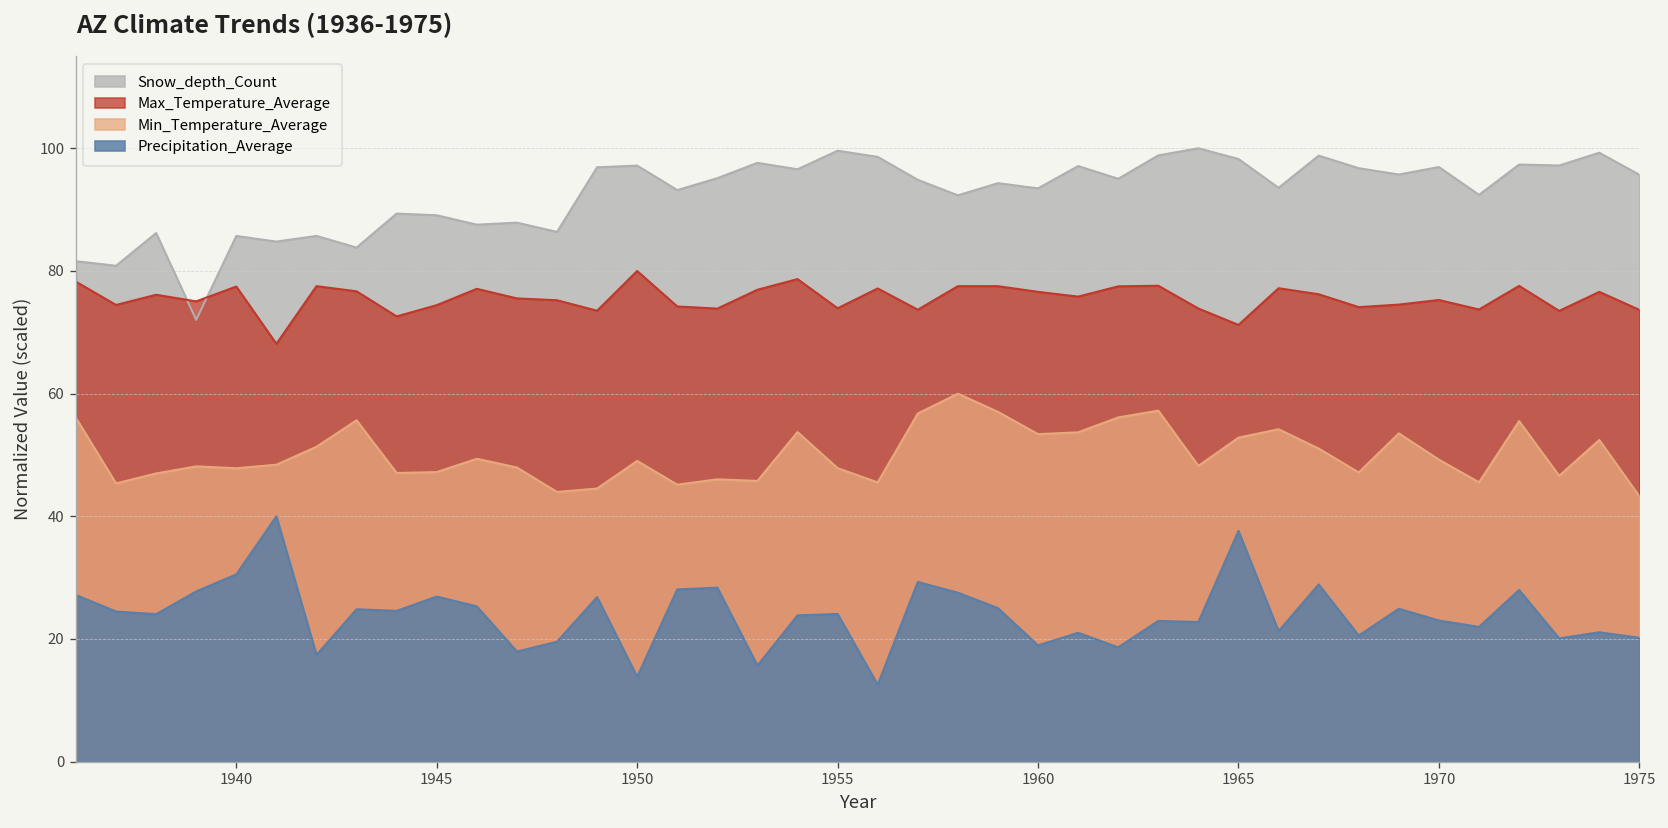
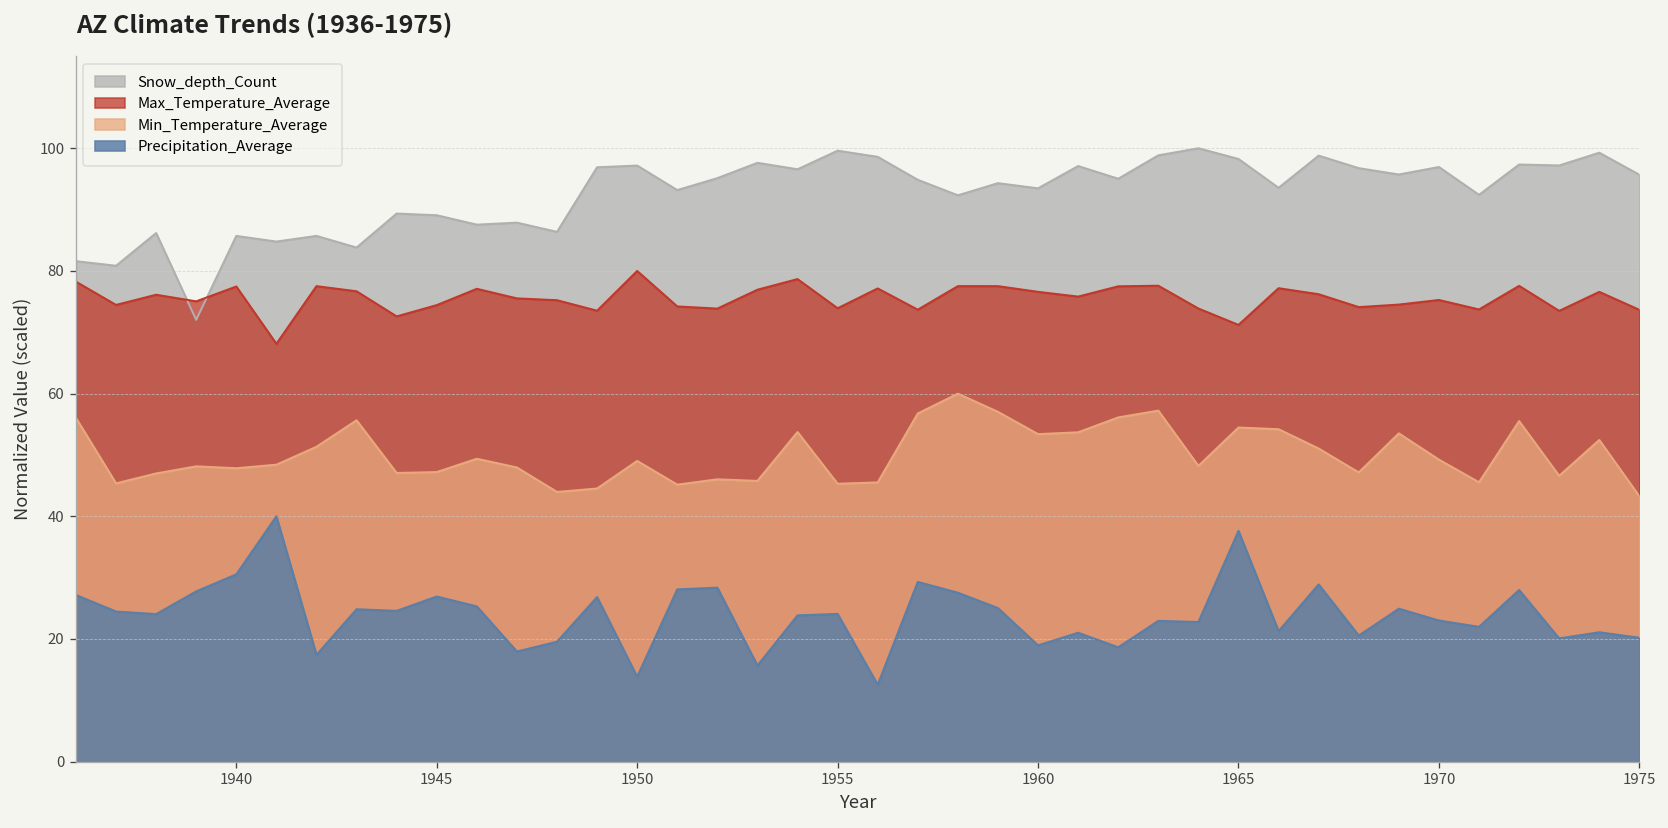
  {
    "Snow_depth_Count": {
      "1940": 86,
      "1945": 89,
      "1950": 97,
      "1955": 100,
      "1960": 93,
      "1965": 98,
      "1970": 97,
      "1975": 96
    },
    "Max_Temperature_Average": {
      "1940": 77,
      "1945": 74,
      "1950": 80,
      "1955": 74,
      "1960": 77,
      "1965": 71,
      "1970": 75,
      "1975": 74
    },
    "Min_Temperature_Average": {
      "1940": 48,
      "1945": 47,
      "1950": 49,
-     "1955": 48,
+     "1955": 45,
      "1960": 53,
-     "1965": 53,
+     "1965": 54,
      "1970": 49,
      "1975": 43
    },
    "Precipitation_Average": {
      "1940": 31,
      "1945": 27,
      "1950": 14,
      "1955": 24,
      "1960": 19,
      "1965": 38,
      "1970": 23,
      "1975": 20
    }
  }
